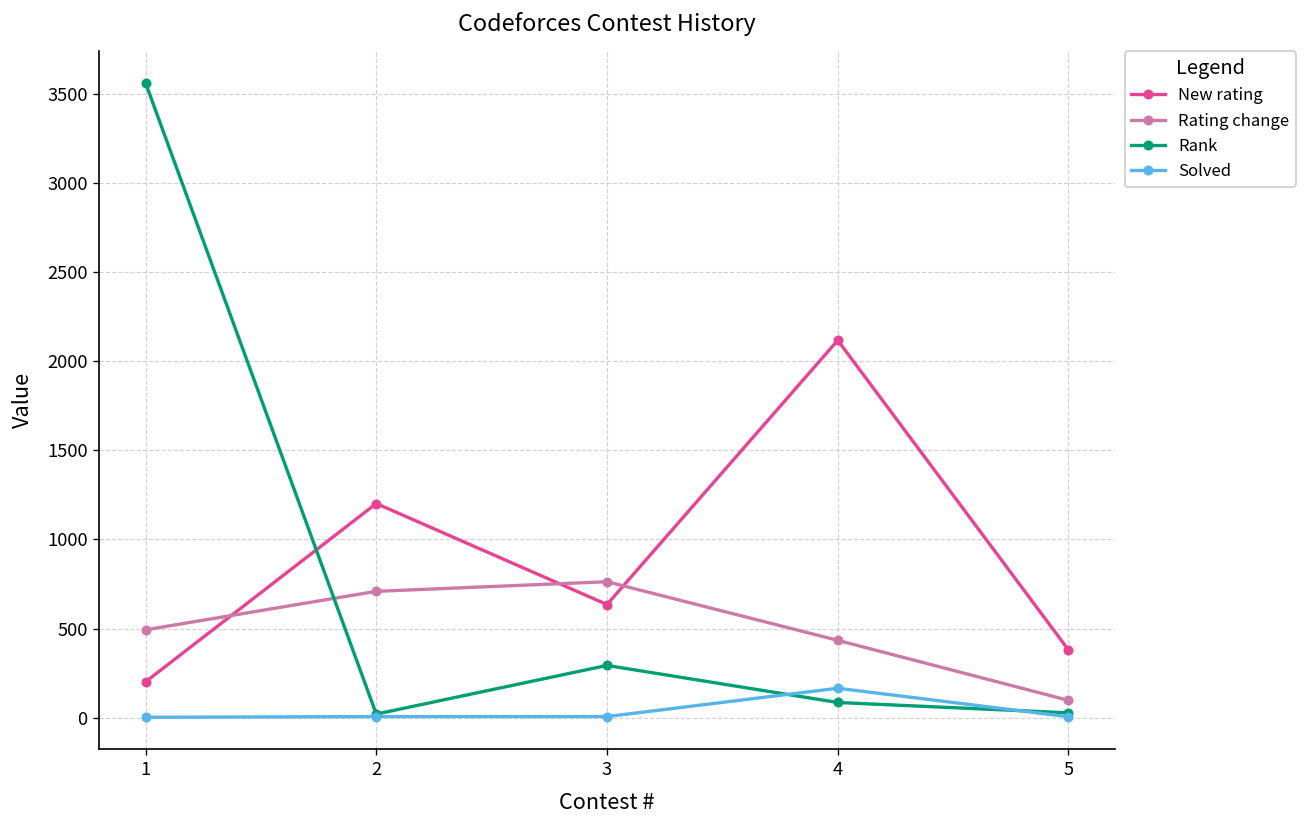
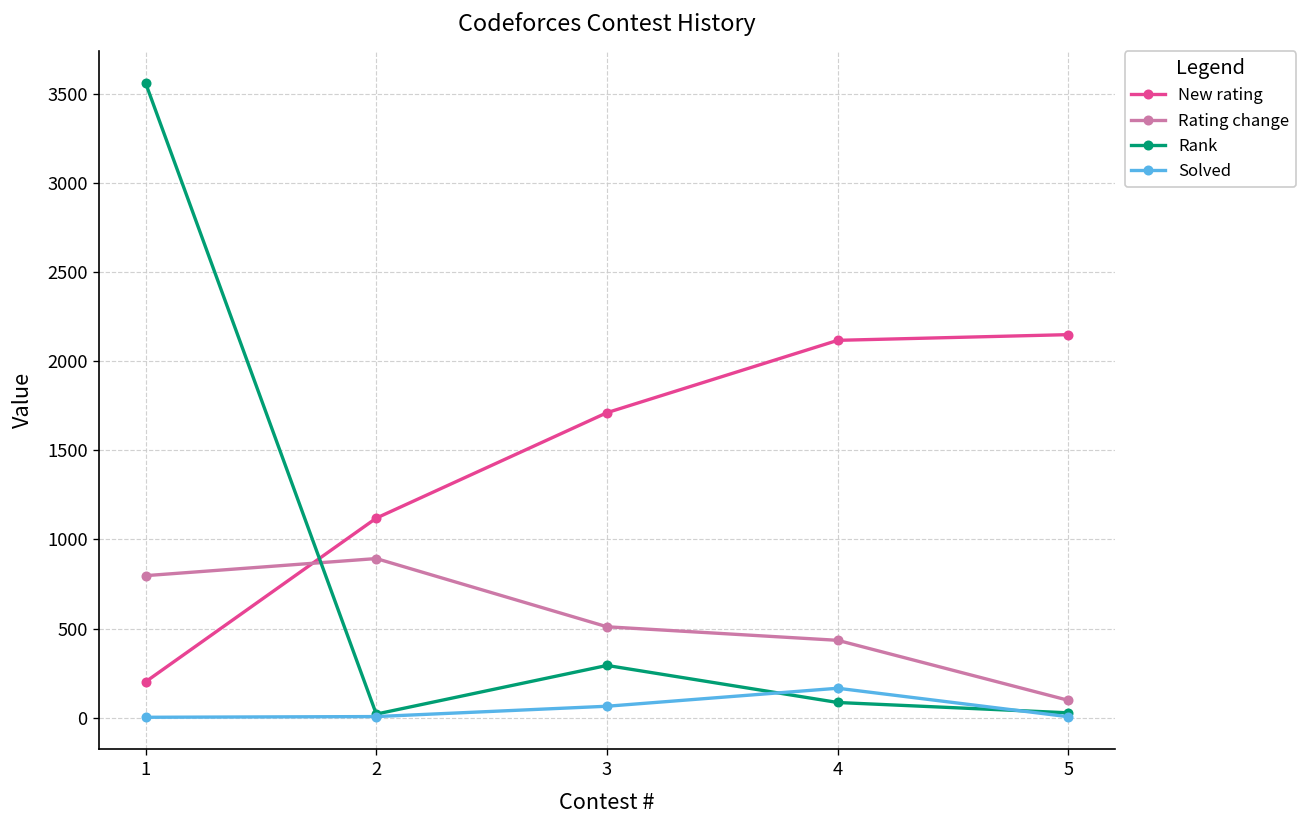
  {
    "New rating": {
      "1": 200,
-     "2": 1200,
-     "3": 640,
+     "2": 1120,
+     "3": 1710,
      "4": 2120,
-     "5": 380
+     "5": 2150
    },
    "Rating change": {
-     "1": 490,
-     "2": 710,
-     "3": 760,
+     "1": 800,
+     "2": 890,
+     "3": 510,
      "4": 430,
      "5": 100
    },
    "Rank": {
      "1": 3560,
      "3": 290,
      "4": 90,
      "5": 30
    },
    "Solved": {
      "1": 0,
-     "3": 10,
+     "3": 60,
      "4": 170,
      "5": 10
    }
  }
